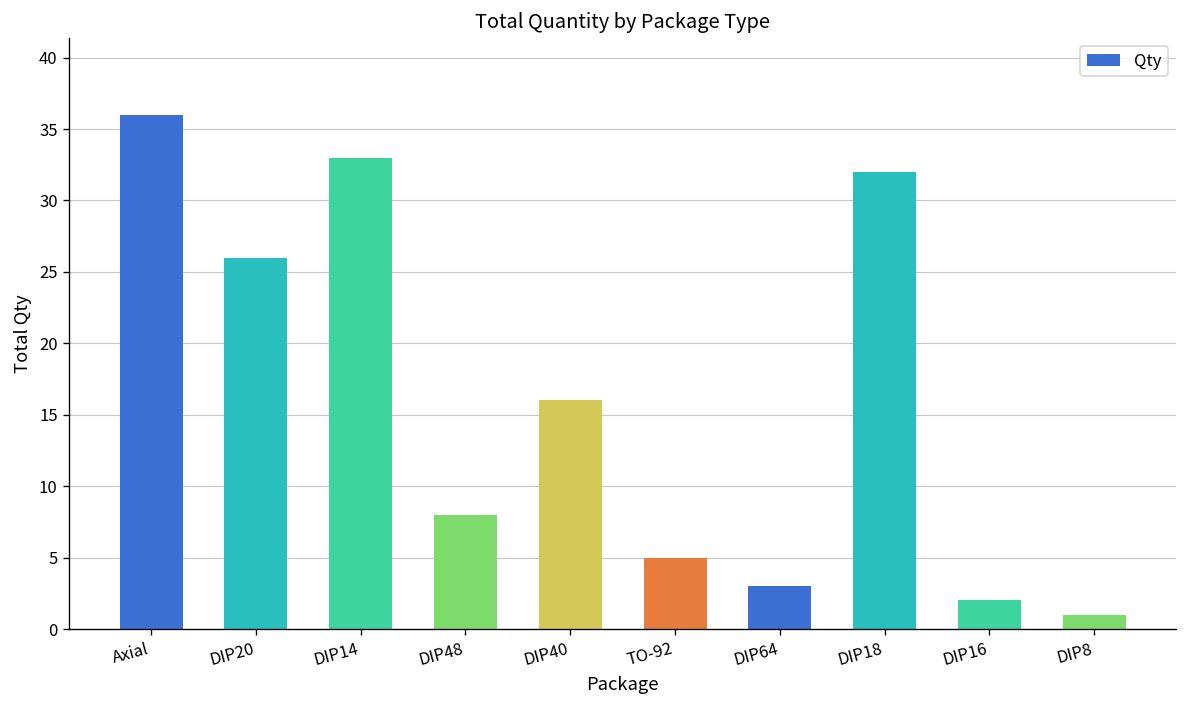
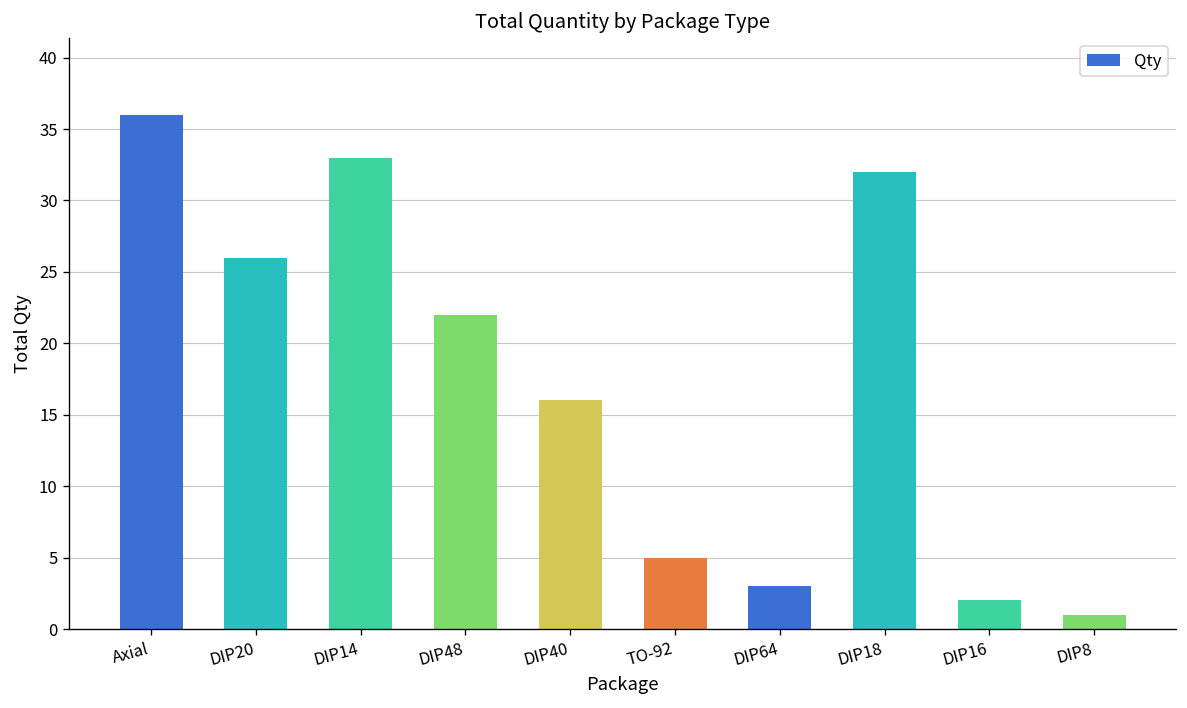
  {
    "Axial": 36,
    "DIP20": 26,
    "DIP14": 33,
-   "DIP48": 8,
+   "DIP48": 22,
    "DIP40": 16,
    "TO-92": 5,
    "DIP64": 3,
    "DIP18": 32,
    "DIP16": 2,
    "DIP8": 1
  }
